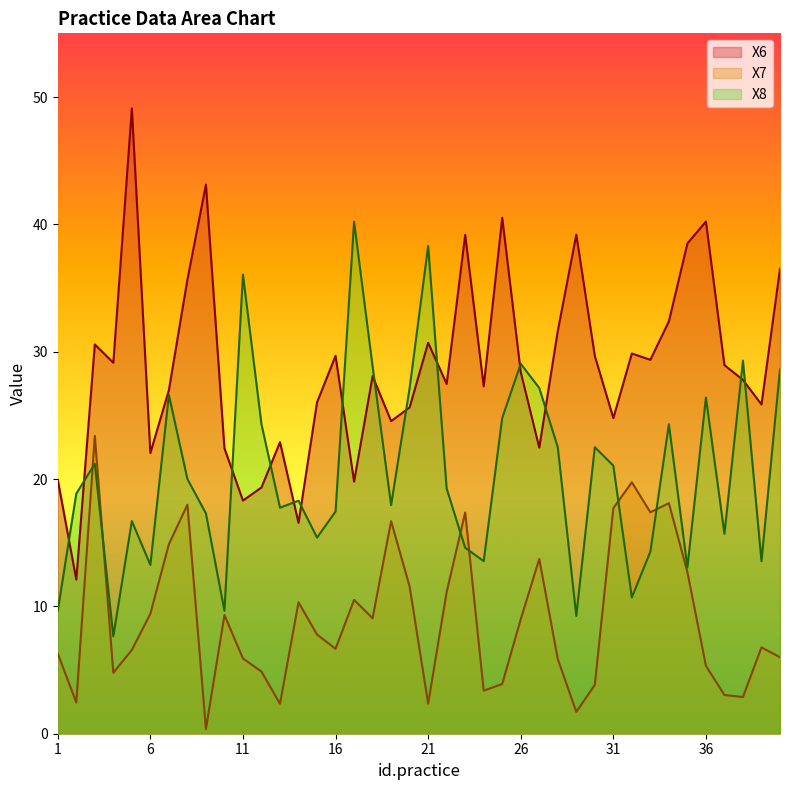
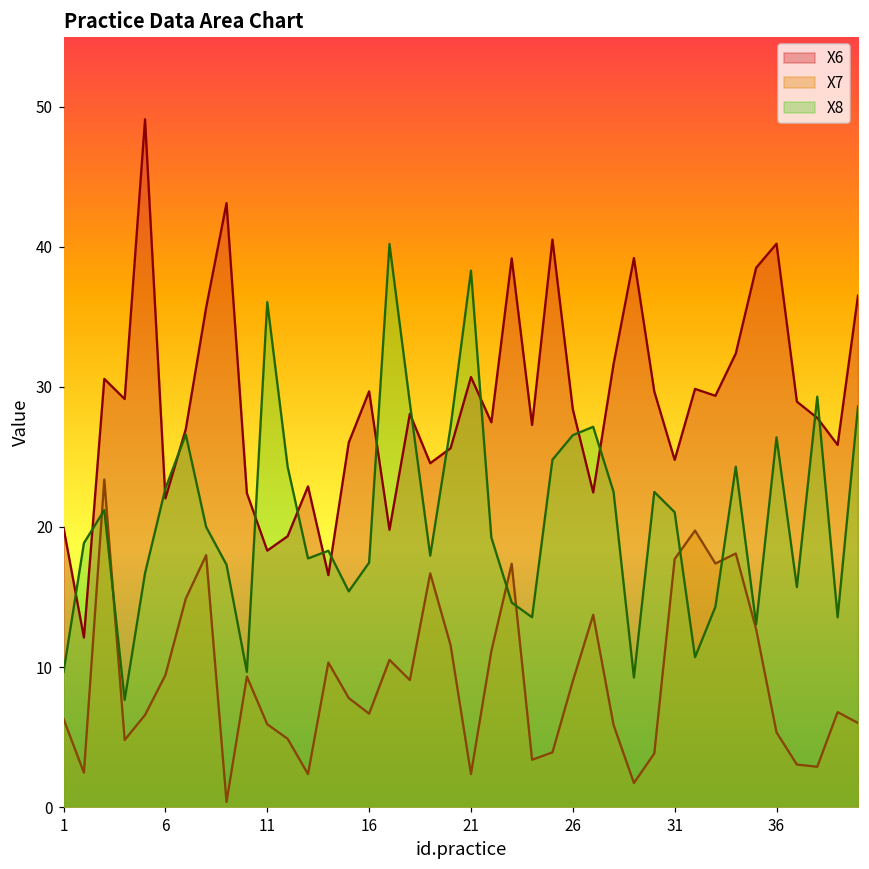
  {
    "X8": {
      "1": 9.7,
-     "6": 13.3,
+     "6": 22.8,
      "11": 36.1,
      "16": 17.5,
      "21": 38.3,
-     "26": 29.0,
+     "26": 26.6,
      "31": 21.1,
      "36": 26.4
    }
  }
